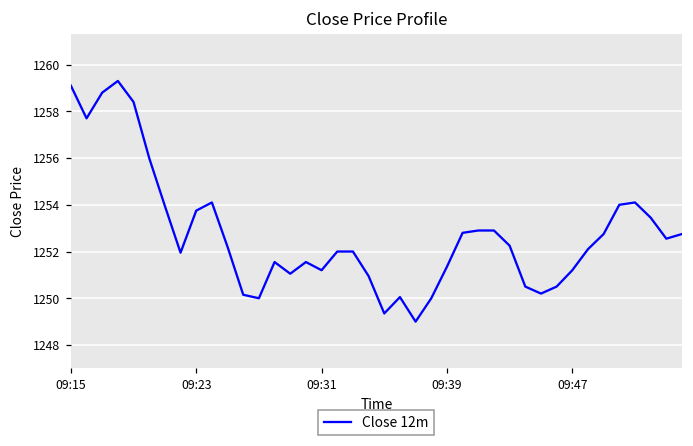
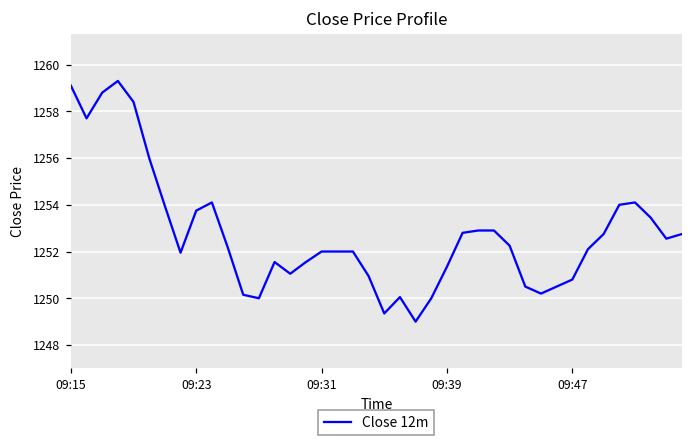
  {
    "09:15": 1259.1,
    "09:23": 1253.8,
-   "09:31": 1251.2,
+   "09:31": 1252.0,
    "09:39": 1251.4,
-   "09:47": 1251.2
+   "09:47": 1250.8
  }
